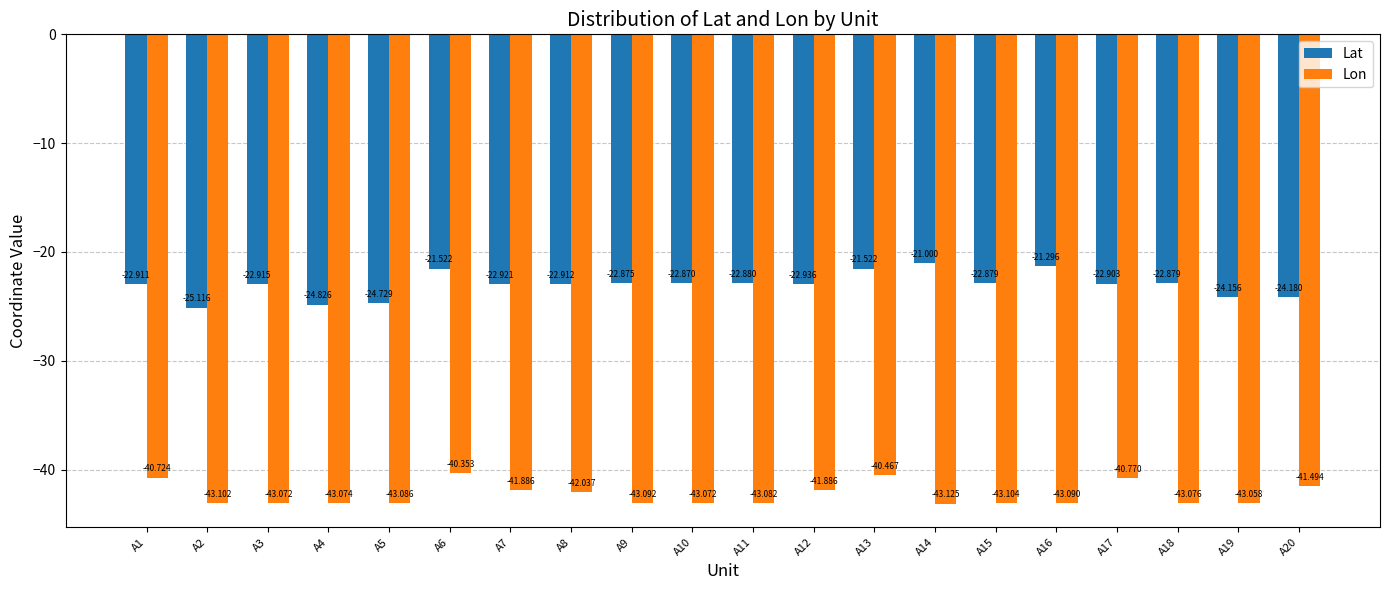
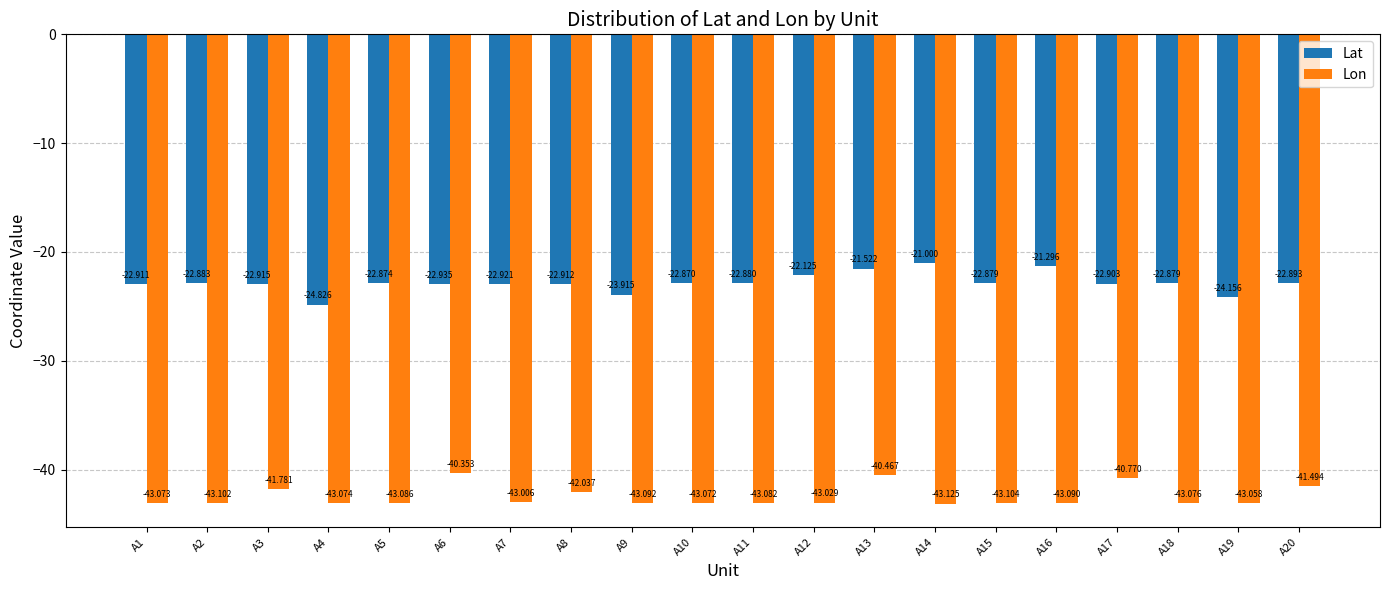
  {
    "Lat": {
      "A1": -22.911,
-     "A2": -25.116,
+     "A2": -22.883,
      "A3": -22.915,
      "A4": -24.826,
-     "A5": -24.729,
-     "A6": -21.522,
+     "A5": -22.874,
+     "A6": -22.935,
      "A7": -22.921,
      "A8": -22.912,
-     "A9": -22.875,
+     "A9": -23.915,
      "A10": -22.870,
      "A11": -22.880,
-     "A12": -22.936,
+     "A12": -22.125,
      "A13": -21.522,
      "A14": -21.000,
      "A15": -22.879,
      "A16": -21.296,
      "A17": -22.903,
      "A18": -22.879,
      "A19": -24.156,
-     "A20": -24.180
+     "A20": -22.893
    },
    "Lon": {
-     "A1": -40.724,
+     "A1": -43.073,
      "A2": -43.102,
-     "A3": -43.072,
+     "A3": -41.781,
      "A4": -43.074,
      "A5": -43.086,
      "A6": -40.353,
-     "A7": -41.886,
+     "A7": -43.006,
      "A8": -42.037,
      "A9": -43.092,
      "A10": -43.072,
      "A11": -43.082,
-     "A12": -41.886,
+     "A12": -43.029,
      "A13": -40.467,
      "A14": -43.125,
      "A15": -43.104,
      "A16": -43.090,
      "A17": -40.770,
      "A18": -43.076,
      "A19": -43.058,
      "A20": -41.494
    }
  }
